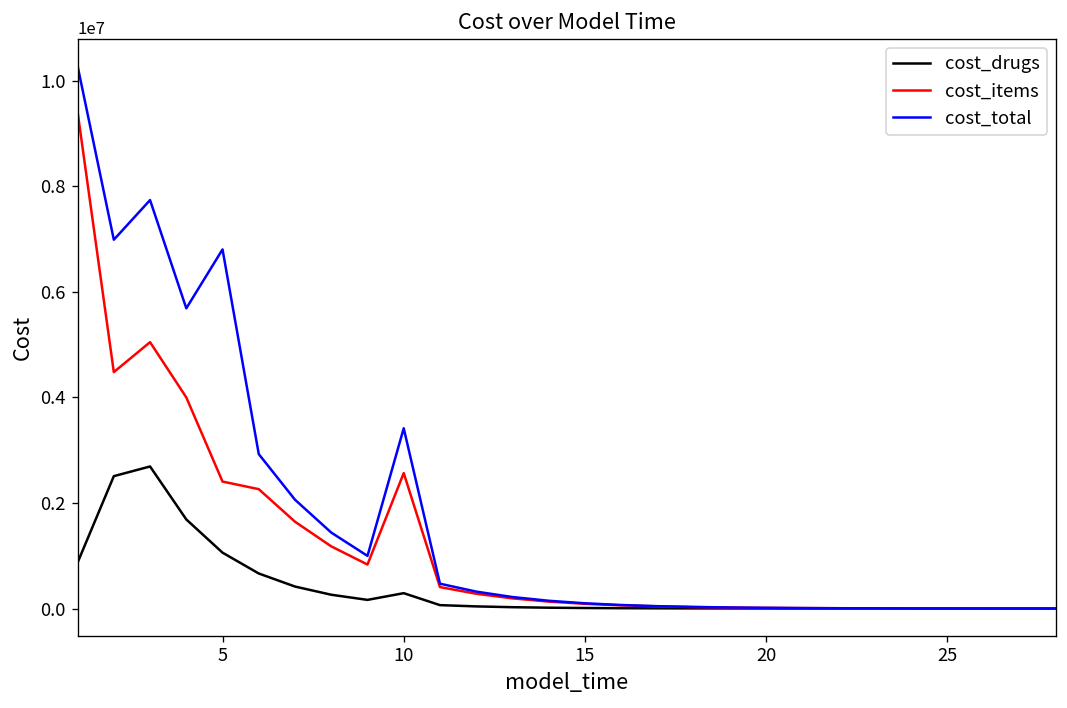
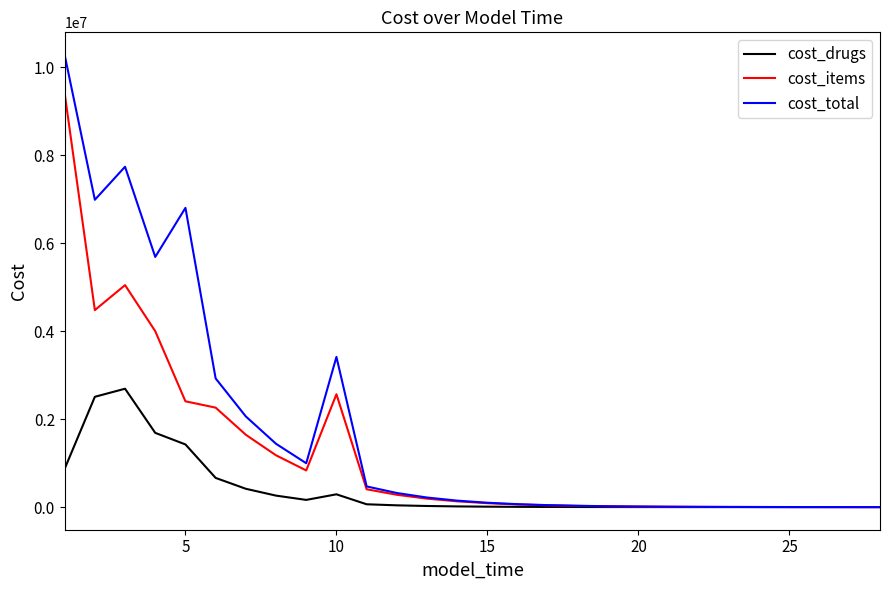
  {
    "cost_drugs": {
-     "5": 1100000,
+     "5": 1400000,
      "10": 300000,
      "15": 0
    },
    "cost_items": {
      "5": 2400000,
      "10": 2600000
    },
    "cost_total": {
      "5": 6800000,
      "10": 3400000
    }
  }
